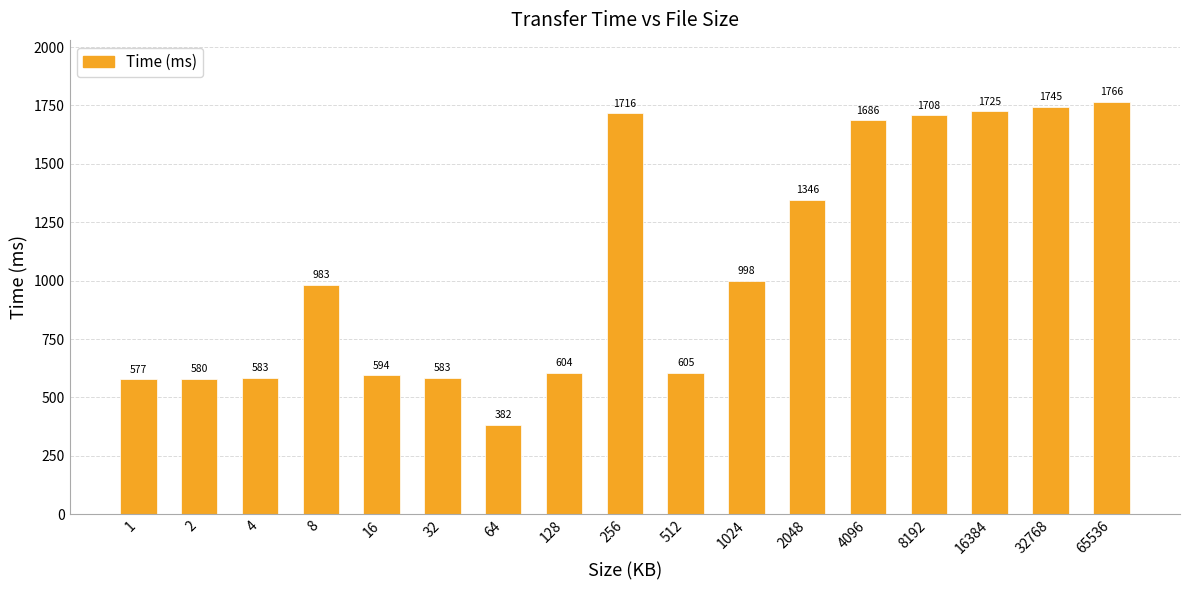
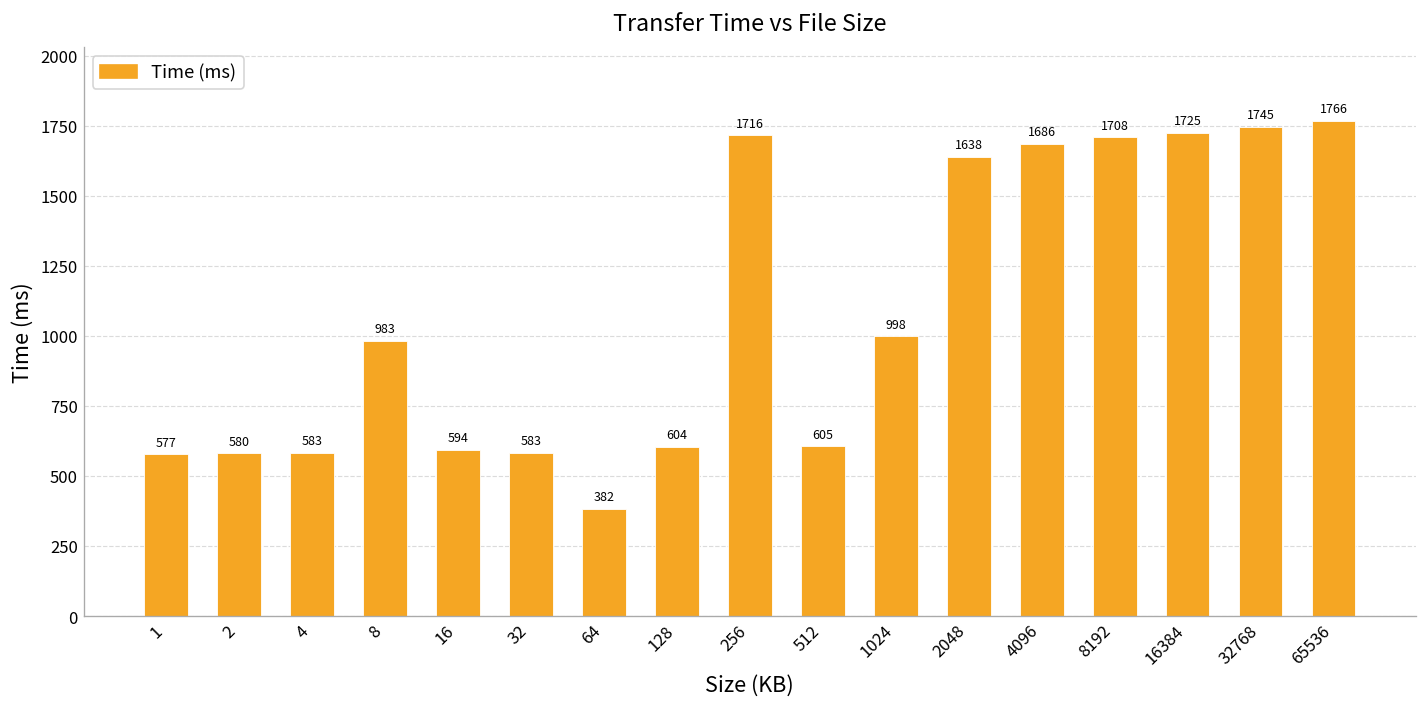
  {
    "1": 577,
    "2": 580,
    "4": 583,
    "8": 983,
    "16": 594,
    "32": 583,
    "64": 382,
    "128": 604,
    "256": 1716,
    "512": 605,
    "1024": 998,
-   "2048": 1346,
+   "2048": 1638,
    "4096": 1686,
    "8192": 1708,
    "16384": 1725,
    "32768": 1745,
    "65536": 1766
  }
